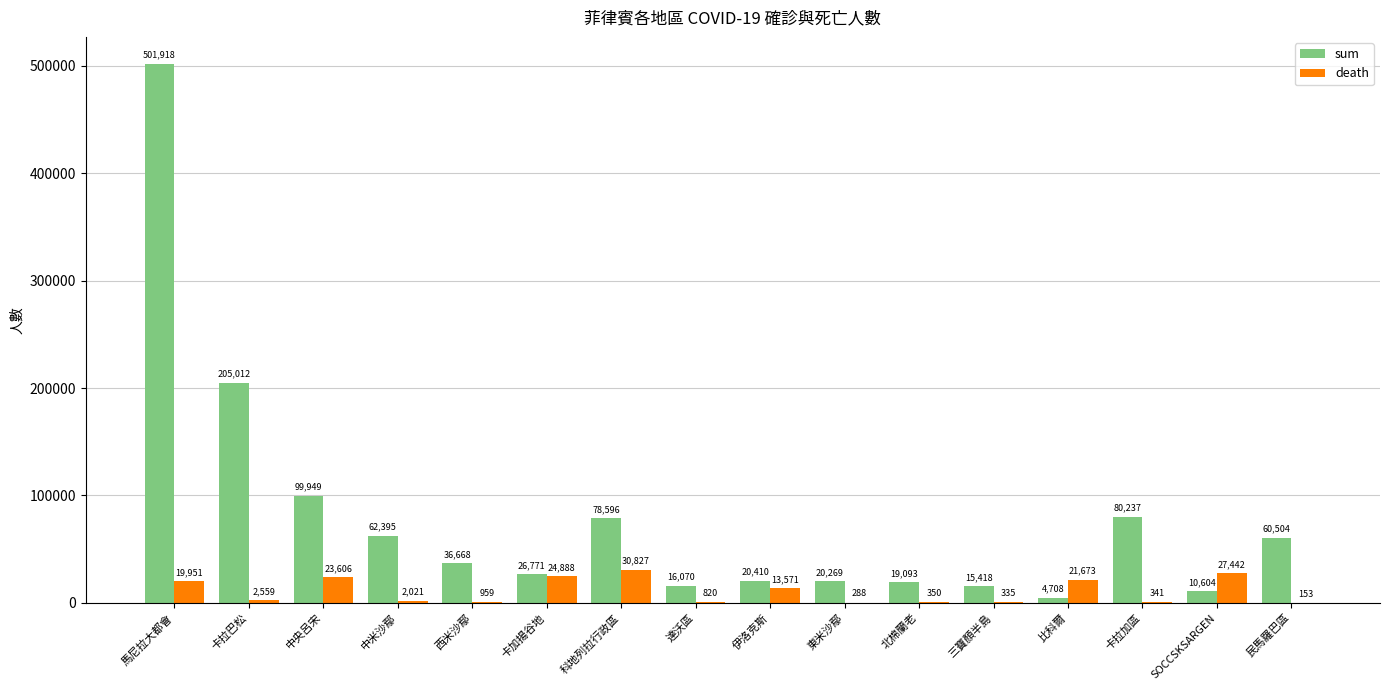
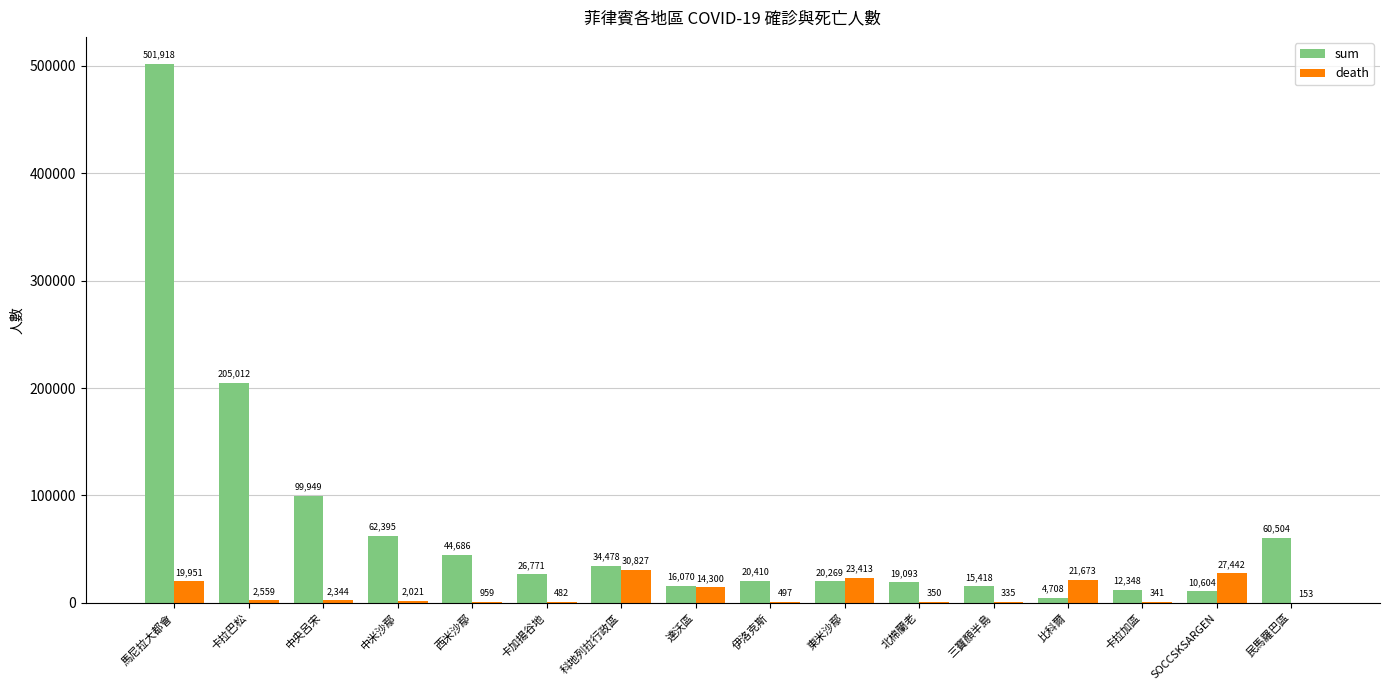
  {
    "sum": {
      "馬尼拉大都會": "501,918",
      "卡拉巴松": "205,012",
      "中央呂宋": "99,949",
      "中米沙鄢": "62,395",
-     "西米沙鄢": "36,668",
+     "西米沙鄢": "44,686",
      "卡加揚谷地": "26,771",
-     "科地列拉行政區": "78,596",
+     "科地列拉行政區": "34,478",
      "達沃區": "16,070",
      "伊洛克斯": "20,410",
      "東米沙鄢": "20,269",
      "北棉蘭老": "19,093",
      "三寶顏半島": "15,418",
      "比科爾": "4,708",
-     "卡拉加區": "80,237",
+     "卡拉加區": "12,348",
      "SOCCSKSARGEN": "10,604",
      "民馬羅巴區": "60,504"
    },
    "death": {
      "馬尼拉大都會": "19,951",
      "卡拉巴松": "2,559",
-     "中央呂宋": "23,606",
+     "中央呂宋": "2,344",
      "中米沙鄢": "2,021",
      "西米沙鄢": "959",
-     "卡加揚谷地": "24,888",
+     "卡加揚谷地": "482",
      "科地列拉行政區": "30,827",
-     "達沃區": "820",
-     "伊洛克斯": "13,571",
-     "東米沙鄢": "288",
+     "達沃區": "14,300",
+     "伊洛克斯": "497",
+     "東米沙鄢": "23,413",
      "北棉蘭老": "350",
      "三寶顏半島": "335",
      "比科爾": "21,673",
      "卡拉加區": "341",
      "SOCCSKSARGEN": "27,442",
      "民馬羅巴區": "153"
    }
  }
